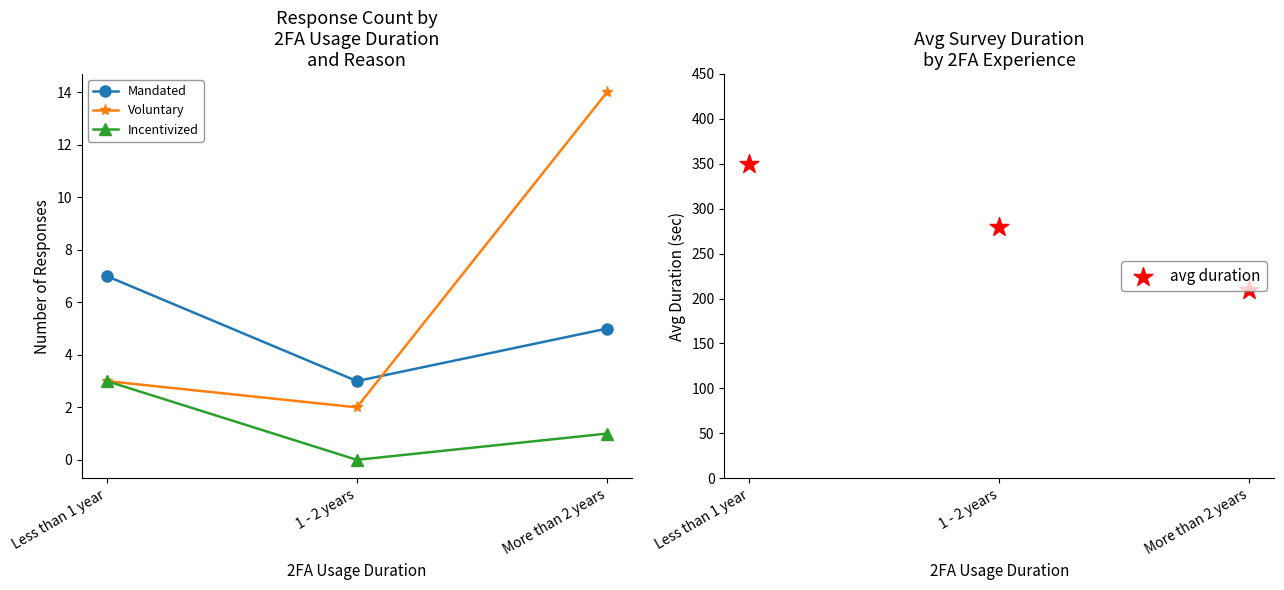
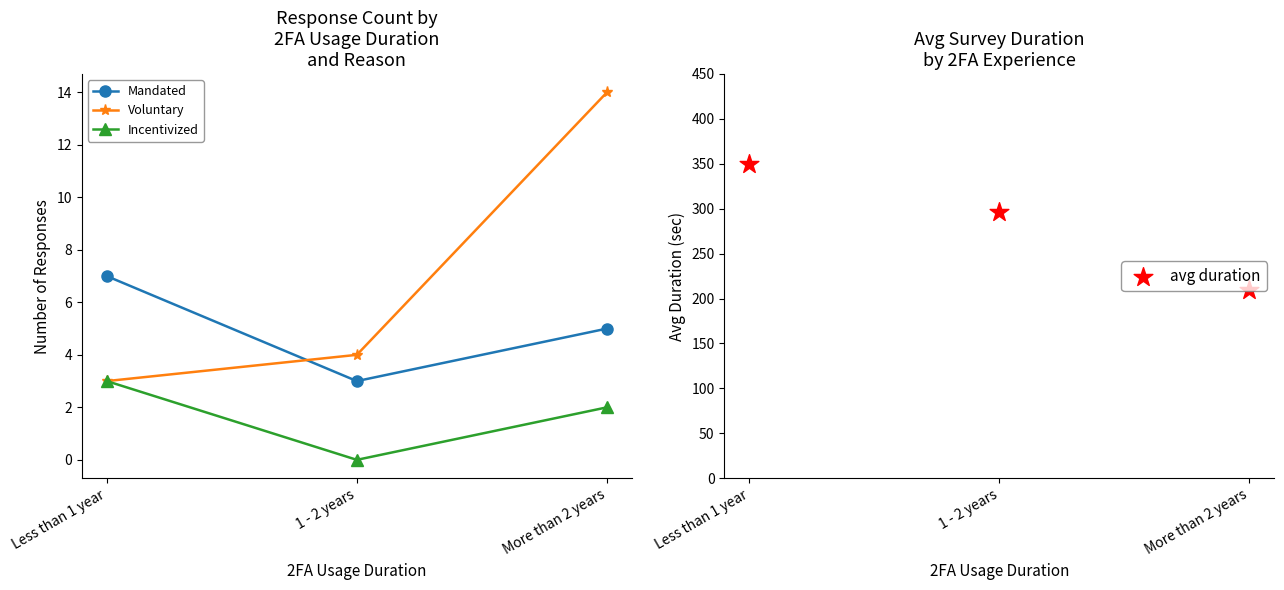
  {
    "Response Count by 2FA Usage Duration and Reason": {
      "Mandated": {
        "Less than 1 year": 7,
        "1 - 2 years": 3,
        "More than 2 years": 5
      },
      "Voluntary": {
-       "1 - 2 years": 2,
+       "1 - 2 years": 4,
        "More than 2 years": 14
      },
      "Incentivized": {
        "1 - 2 years": 0,
-       "More than 2 years": 1
+       "More than 2 years": 2
      }
    },
    "Avg Survey Duration by 2FA Experience": {
-     "1 - 2 years": 280
+     "1 - 2 years": 300
    }
  }
